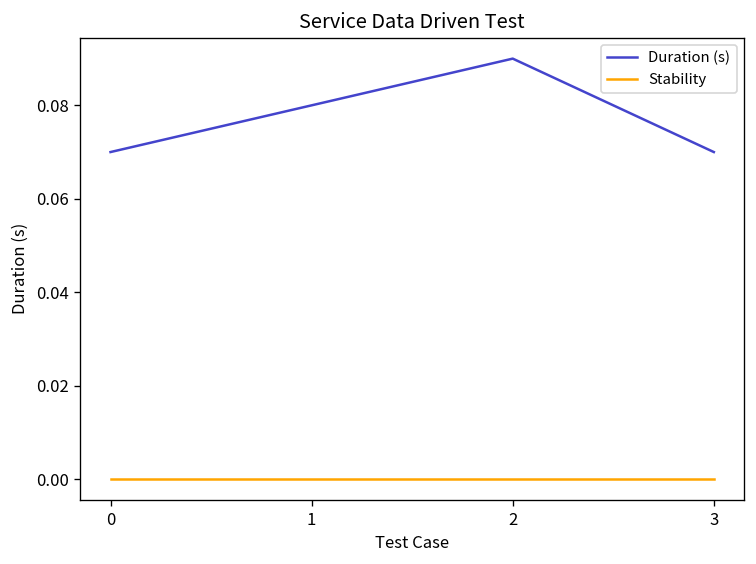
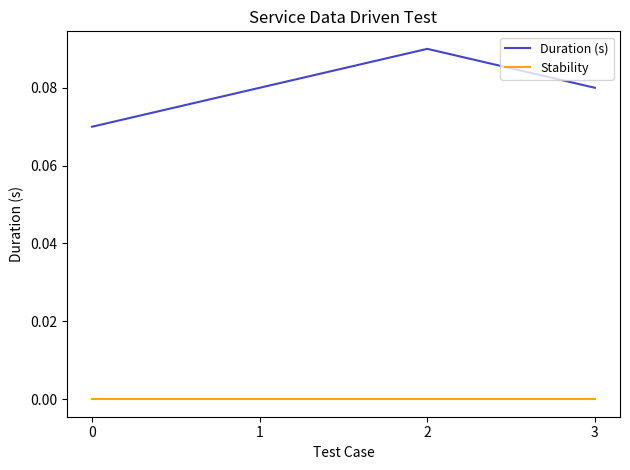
  {
    "Duration (s)": {
      "0": 0.07,
      "1": 0.08,
      "2": 0.09,
-     "3": 0.07
+     "3": 0.08
    },
    "Stability": {
      "0": 0.00,
      "1": 0.00,
      "2": 0.00,
      "3": 0.00
    }
  }
